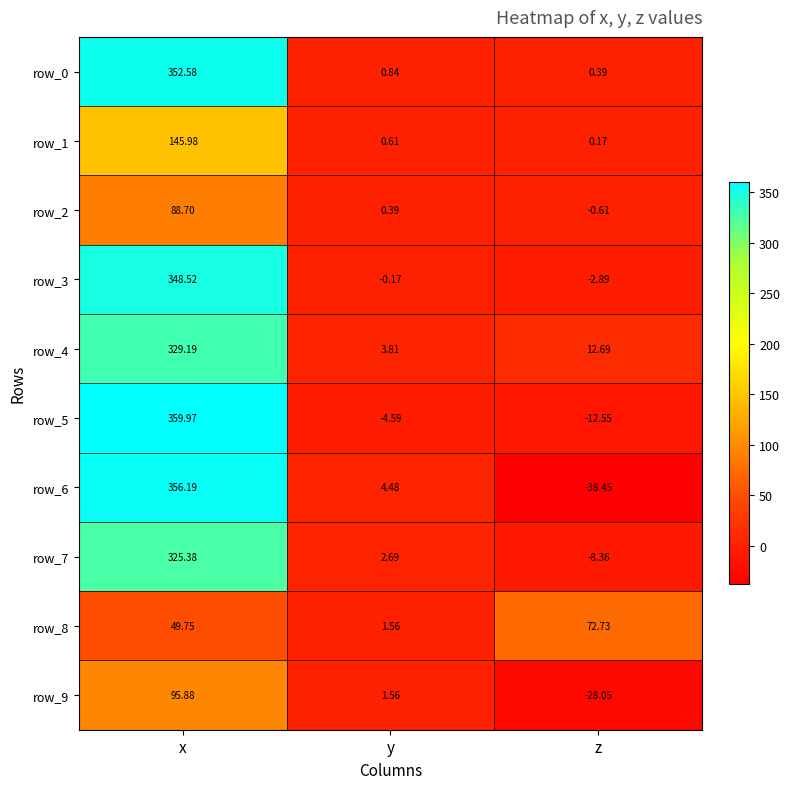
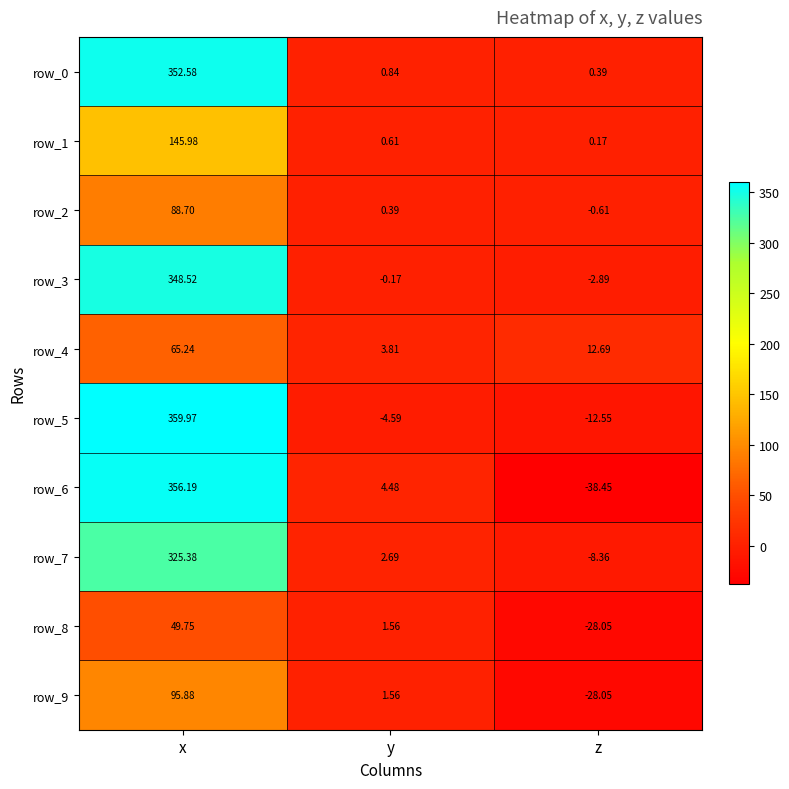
  {
    "row_0": {
      "x": 352.58,
      "y": 0.84,
      "z": 0.39
    },
    "row_1": {
      "x": 145.98,
      "y": 0.61,
      "z": 0.17
    },
    "row_2": {
      "x": 88.70,
      "y": 0.39,
      "z": -0.61
    },
    "row_3": {
      "x": 348.52,
      "y": -0.17,
      "z": -2.89
    },
    "row_4": {
-     "x": 329.19,
+     "x": 65.24,
      "y": 3.81,
      "z": 12.69
    },
    "row_5": {
      "x": 359.97,
      "y": -4.59,
      "z": -12.55
    },
    "row_6": {
      "x": 356.19,
      "y": 4.48,
      "z": -38.45
    },
    "row_7": {
      "x": 325.38,
      "y": 2.69,
      "z": -8.36
    },
    "row_8": {
      "x": 49.75,
      "y": 1.56,
-     "z": 72.73
+     "z": -28.05
    },
    "row_9": {
      "x": 95.88,
      "y": 1.56,
      "z": -28.05
    }
  }
